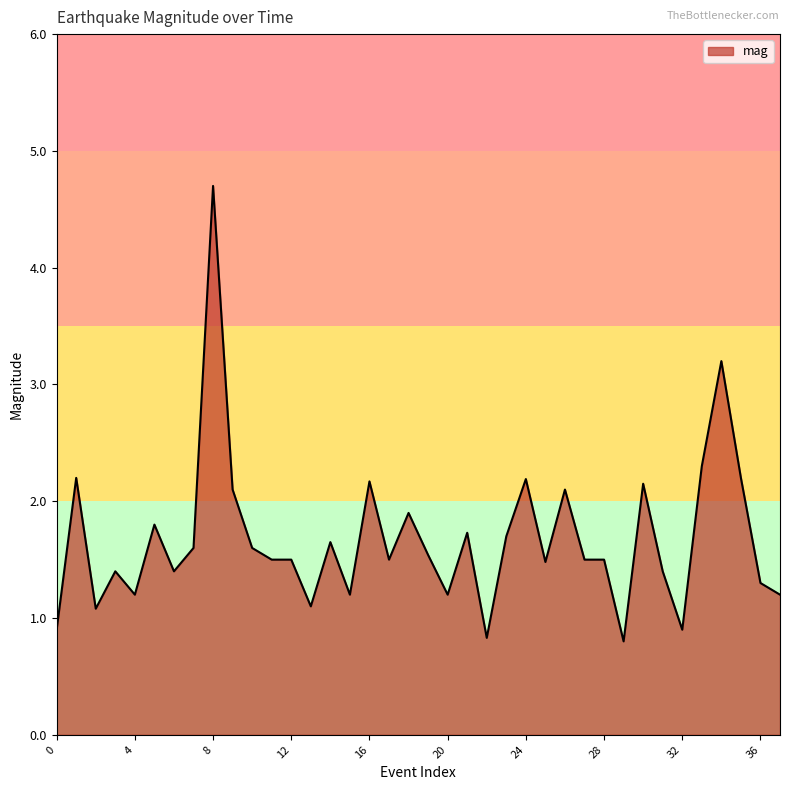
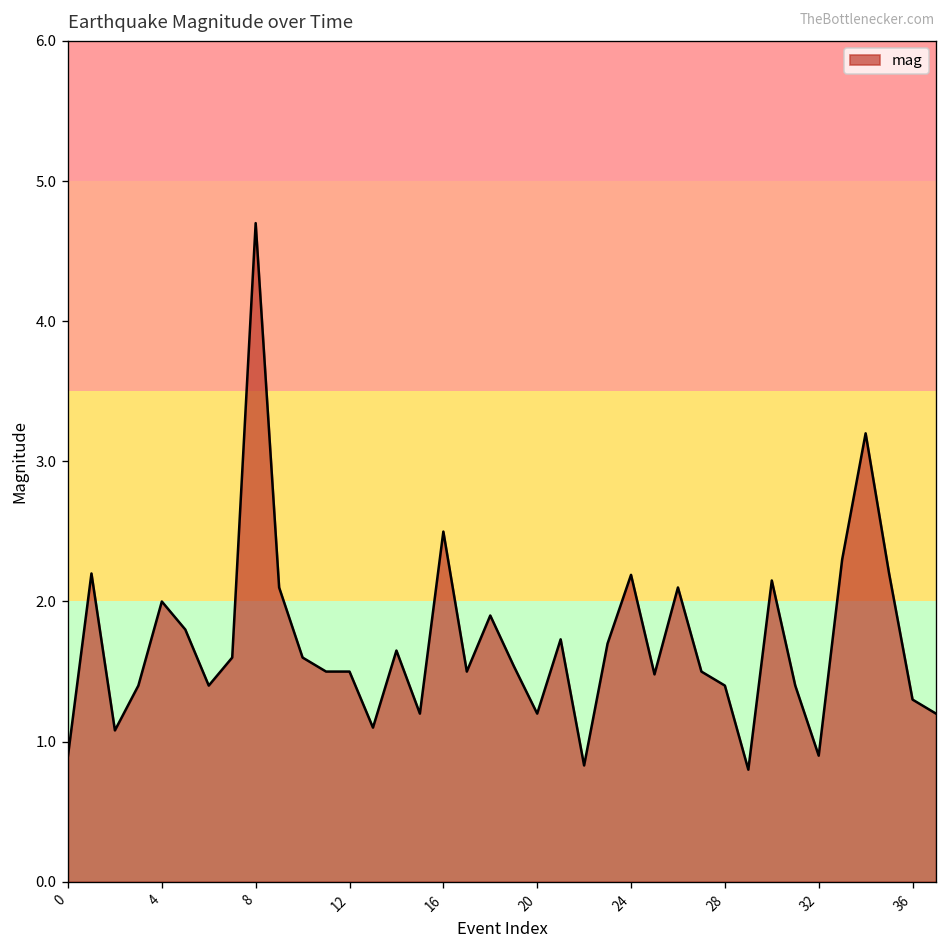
  {
    "0": 0.90,
-   "4": 1.2,
+   "4": 2.0,
    "8": 4.70,
    "12": 1.50,
-   "16": 2.17,
+   "16": 2.50,
    "20": 1.20,
    "24": 2.19,
-   "28": 1.5,
+   "28": 1.4,
    "32": 0.90,
    "36": 1.30
  }
